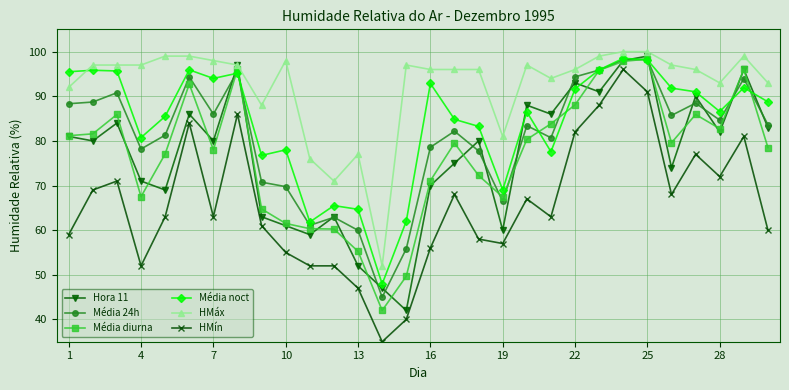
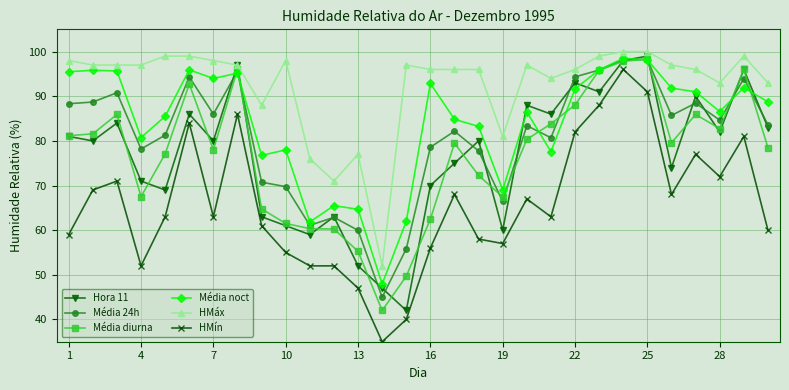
  {
    "Média 24h": {
      "1": 88,
      "4": 78,
      "7": 86,
      "10": 70,
      "13": 60,
      "16": 79,
      "19": 66,
      "22": 94,
      "28": 85
    },
    "Média diurna": {
      "4": 68,
      "7": 78,
      "13": 55,
-     "16": 71,
+     "16": 62,
      "19": 67,
      "22": 88,
      "28": 83
    },
    "Média noct": {
      "1": 96,
      "4": 81,
      "7": 94,
      "10": 78,
      "13": 65,
      "16": 93,
      "19": 69,
      "22": 92,
      "28": 87
    },
    "HMáx": {
-     "1": 92,
+     "1": 98,
      "4": 97,
      "7": 98,
      "10": 98,
      "13": 77,
      "16": 96,
      "19": 81,
      "22": 96,
      "25": 100,
      "28": 93
    }
  }
